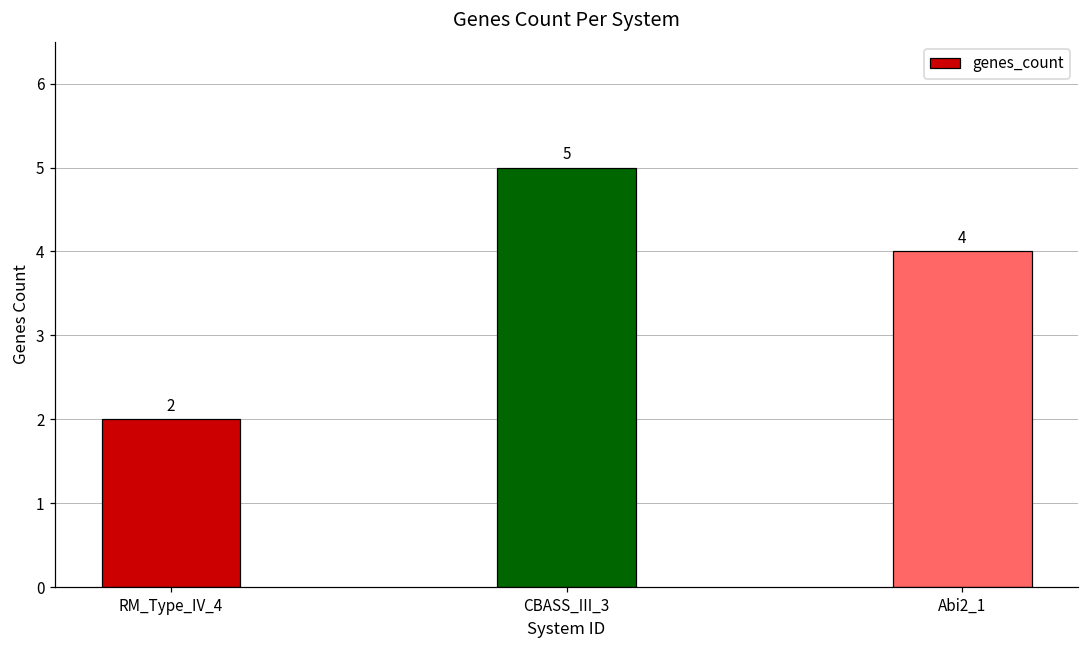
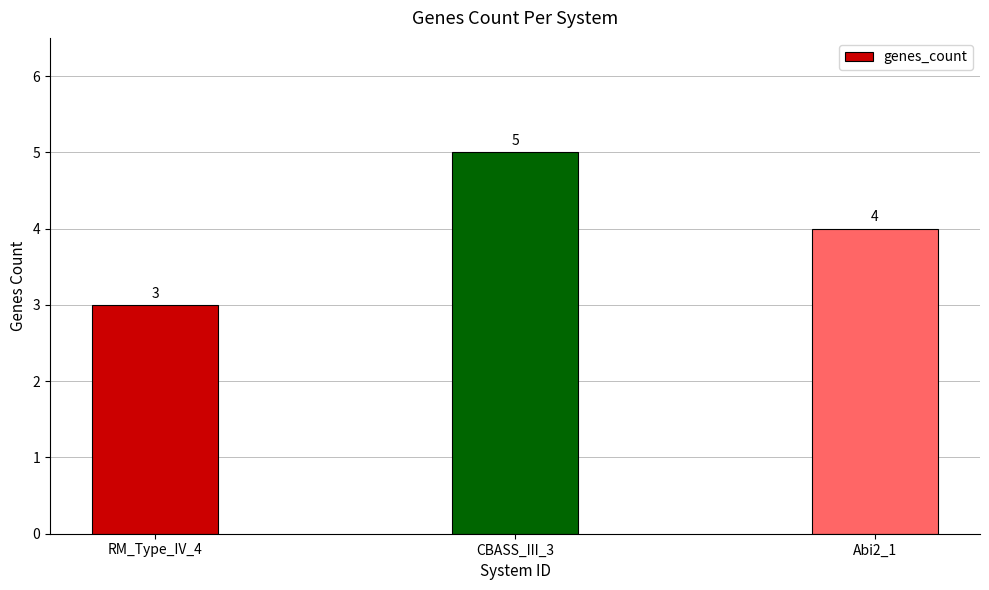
  {
-   "RM_Type_IV_4": 2,
+   "RM_Type_IV_4": 3,
    "CBASS_III_3": 5,
    "Abi2_1": 4
  }
